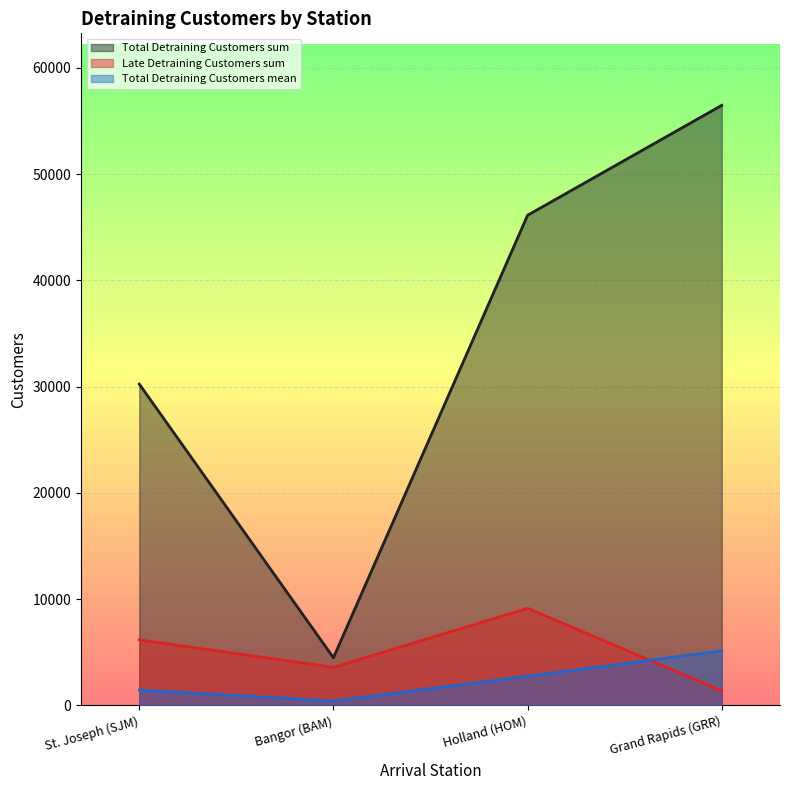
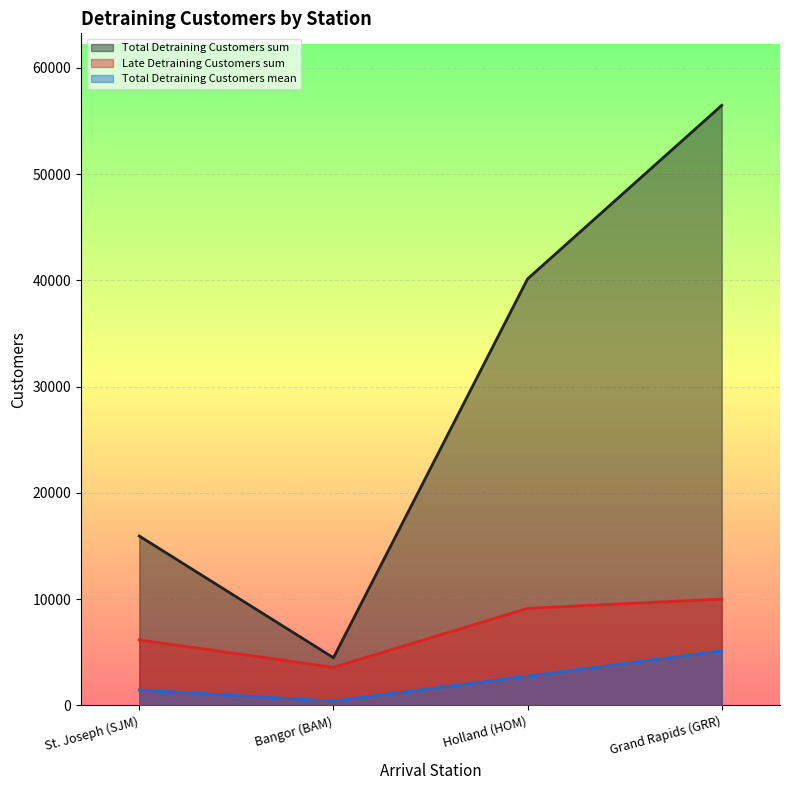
  {
    "Total Detraining Customers sum": {
-     "St. Joseph (SJM)": 30200,
+     "St. Joseph (SJM)": 15900,
      "Bangor (BAM)": 4500,
-     "Holland (HOM)": 46100,
+     "Holland (HOM)": 40100,
      "Grand Rapids (GRR)": 56500
    },
    "Late Detraining Customers sum": {
      "St. Joseph (SJM)": 6200,
      "Bangor (BAM)": 3600,
      "Holland (HOM)": 9100,
-     "Grand Rapids (GRR)": 1400
+     "Grand Rapids (GRR)": 10000
    },
    "Total Detraining Customers mean": {
      "St. Joseph (SJM)": 1400,
      "Bangor (BAM)": 400,
      "Holland (HOM)": 2700,
      "Grand Rapids (GRR)": 5100
    }
  }
